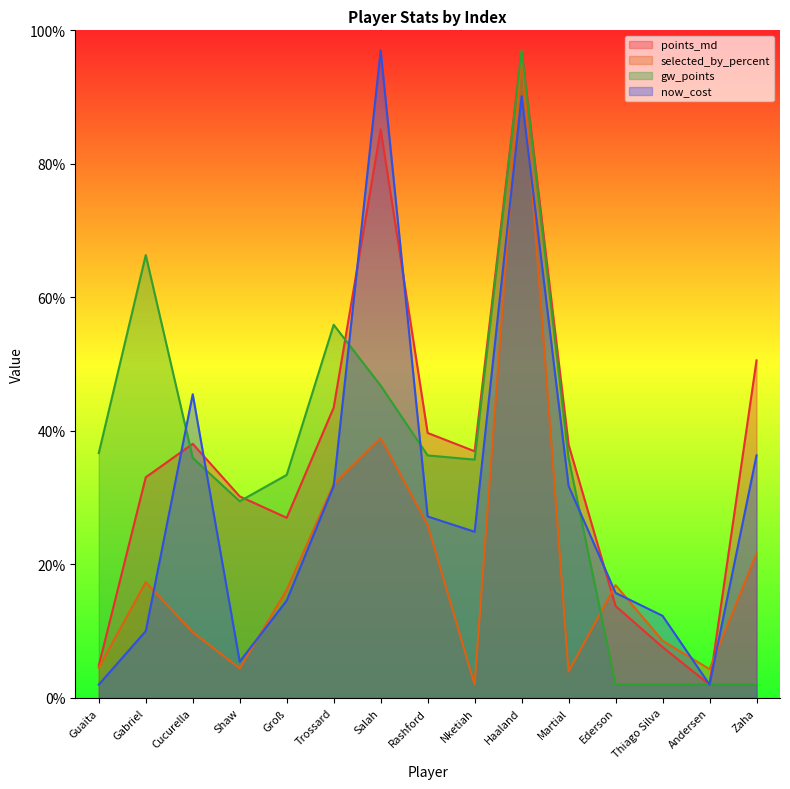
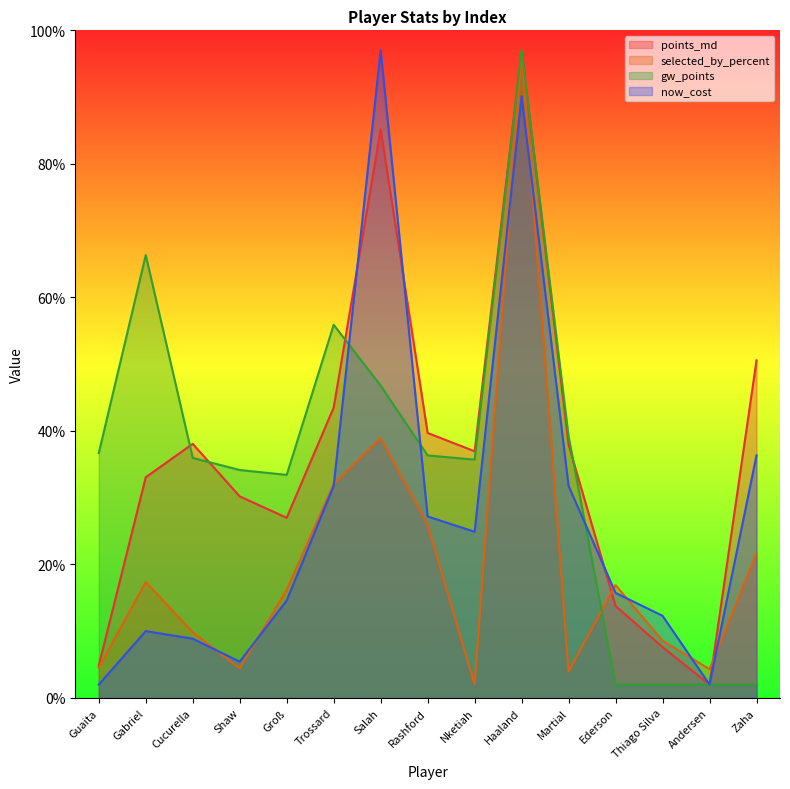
  {
    "gw_points": {
      "Guaita": "37%",
      "Gabriel": "66%",
      "Cucurella": "36%",
-     "Shaw": "29%",
+     "Shaw": "34%",
      "Groß": "33%",
      "Trossard": "56%",
      "Salah": "47%",
      "Rashford": "36%",
      "Nketiah": "36%",
-     "Martial": "36%",
+     "Martial": "39%",
      "Ederson": "2%",
      "Thiago Silva": "2%",
      "Zaha": "2%"
    },
    "now_cost": {
      "Guaita": "2%",
      "Gabriel": "10%",
-     "Cucurella": "45%",
+     "Cucurella": "9%",
      "Shaw": "5%",
      "Groß": "15%",
      "Salah": "97%",
      "Rashford": "27%",
      "Nketiah": "25%",
      "Haaland": "90%",
      "Martial": "32%",
      "Ederson": "16%",
      "Thiago Silva": "12%",
      "Zaha": "36%"
    }
  }
